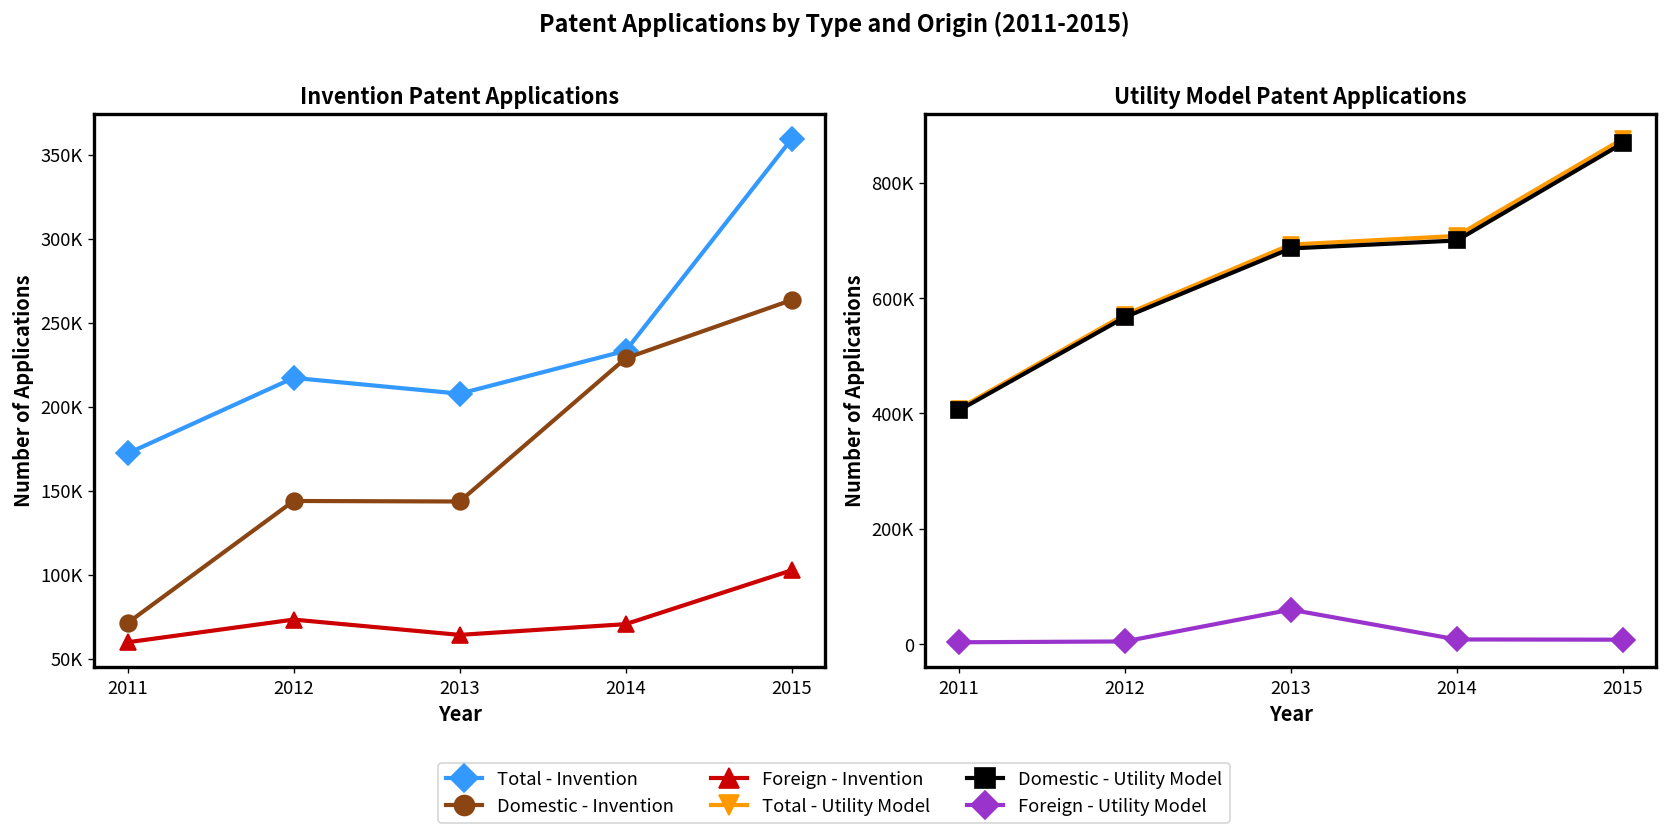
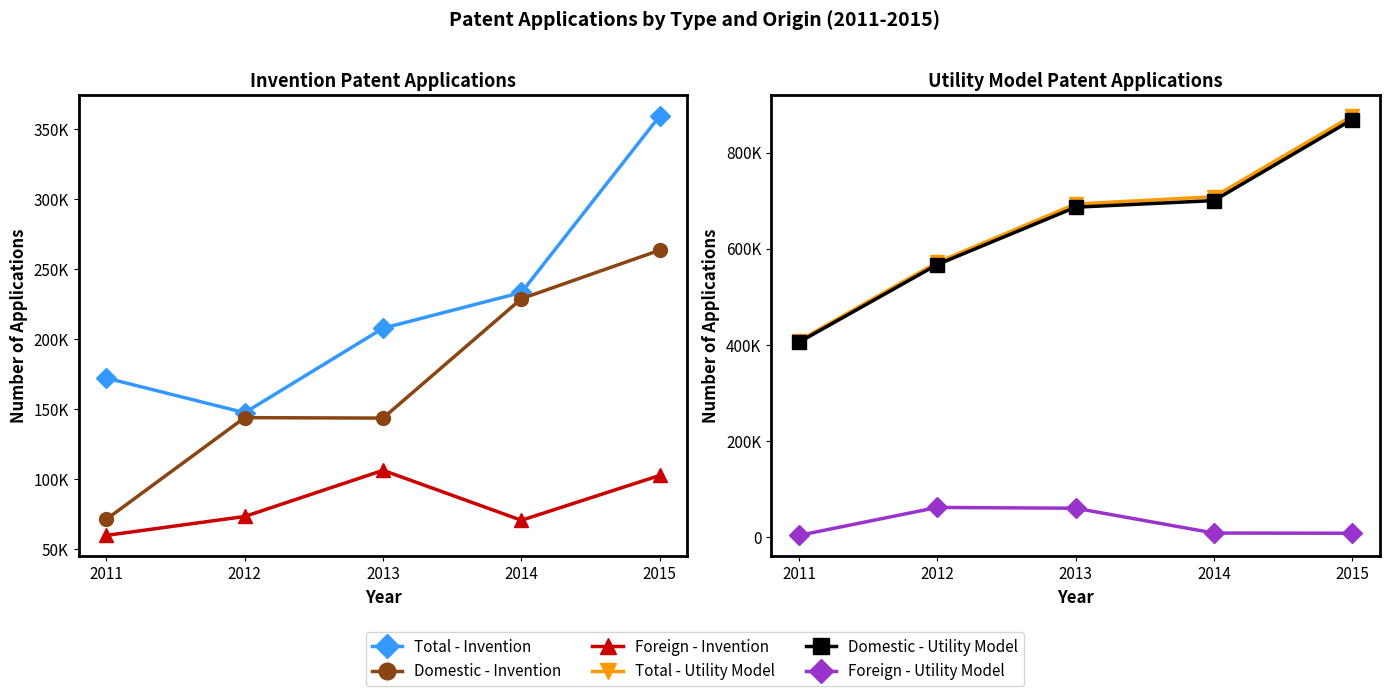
  {
    "Invention Patent Applications": {
      "Total - Invention": {
        "2011": 172000,
-       "2012": 217000,
+       "2012": 147000,
        "2013": 208000,
        "2014": 233000,
        "2015": 359000
      },
      "Domestic - Invention": {
        "2011": 71000,
        "2012": 144000,
        "2013": 144000,
        "2014": 229000,
        "2015": 263000
      },
      "Foreign - Invention": {
        "2011": 60000,
        "2012": 73000,
-       "2013": 64000,
+       "2013": 106000,
        "2014": 71000,
        "2015": 103000
      }
    },
    "Utility Model Patent Applications": {
      "Total - Utility Model": {
        "2013": 690000,
        "2014": 710000,
        "2015": 880000
      },
      "Domestic - Utility Model": {
        "2013": 690000,
        "2014": 700000,
        "2015": 870000
      },
      "Foreign - Utility Model": {
        "2011": 0,
-       "2012": 0,
+       "2012": 60000,
        "2013": 60000,
        "2014": 10000,
        "2015": 10000
      }
    }
  }
